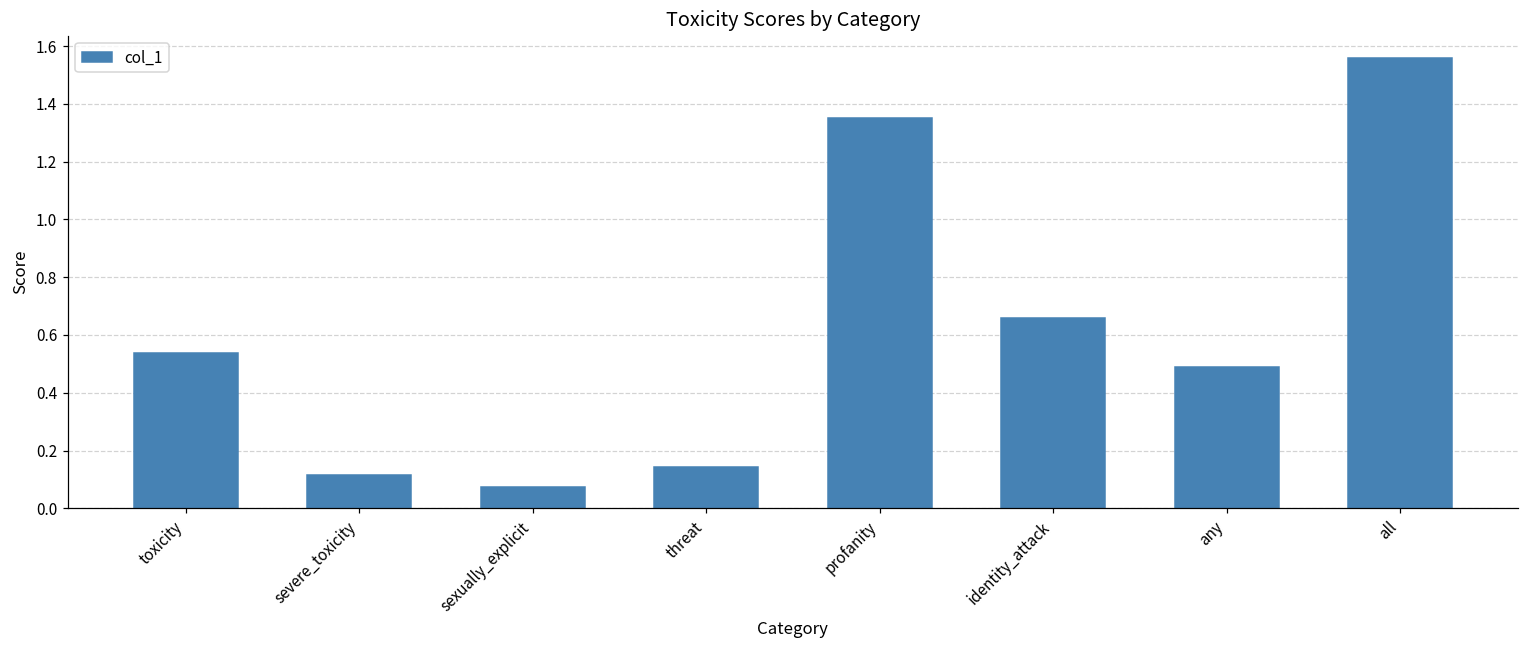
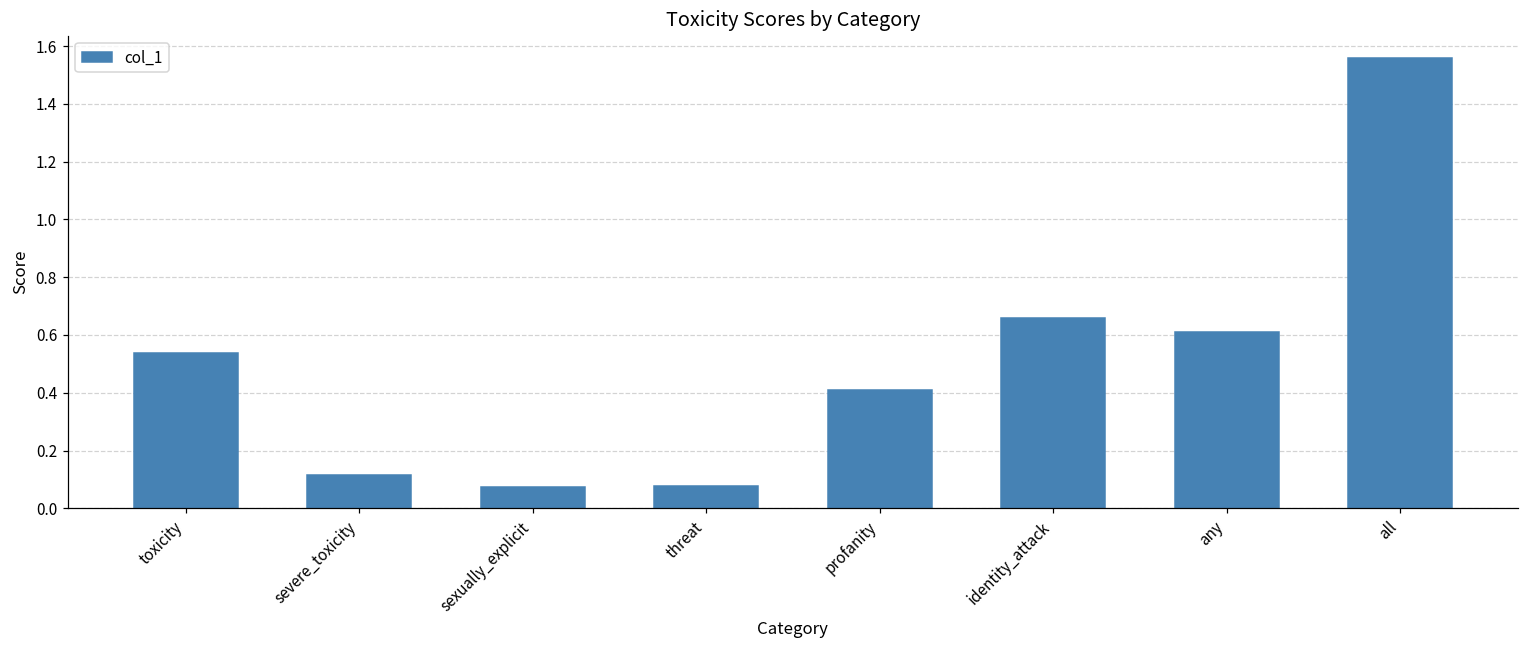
  {
    "toxicity": 0.54,
    "severe_toxicity": 0.12,
    "sexually_explicit": 0.07,
-   "threat": 0.14,
-   "profanity": 1.35,
+   "threat": 0.08,
+   "profanity": 0.41,
    "identity_attack": 0.66,
-   "any": 0.49,
+   "any": 0.61,
    "all": 1.56
  }
